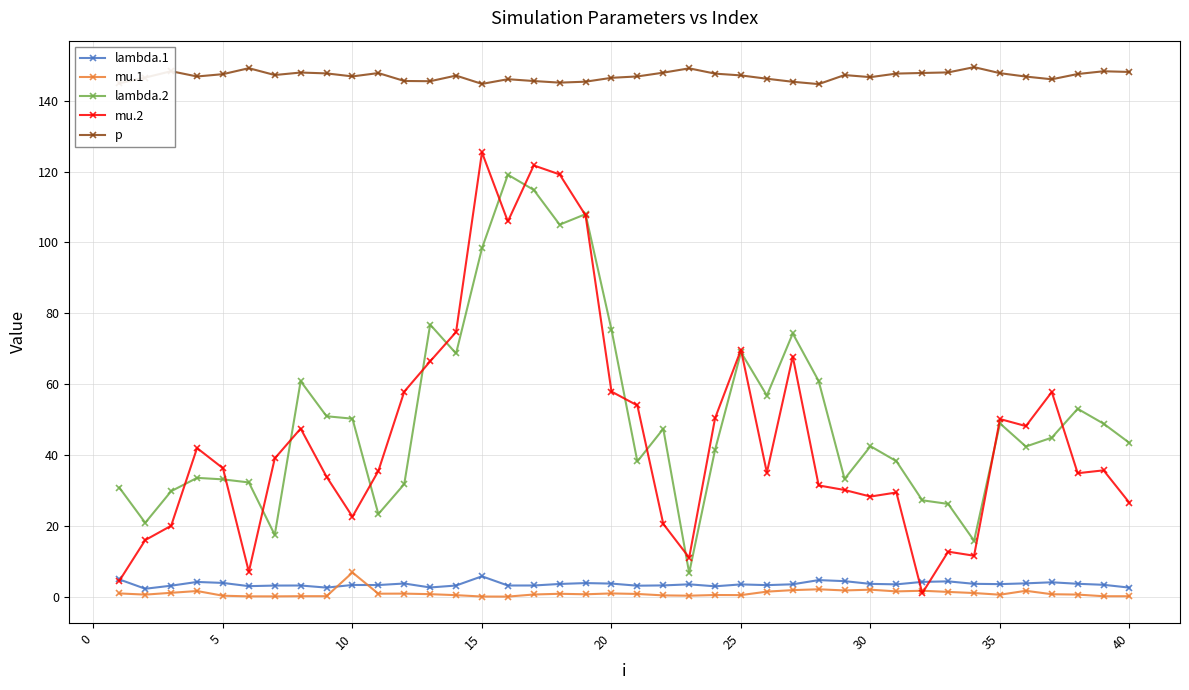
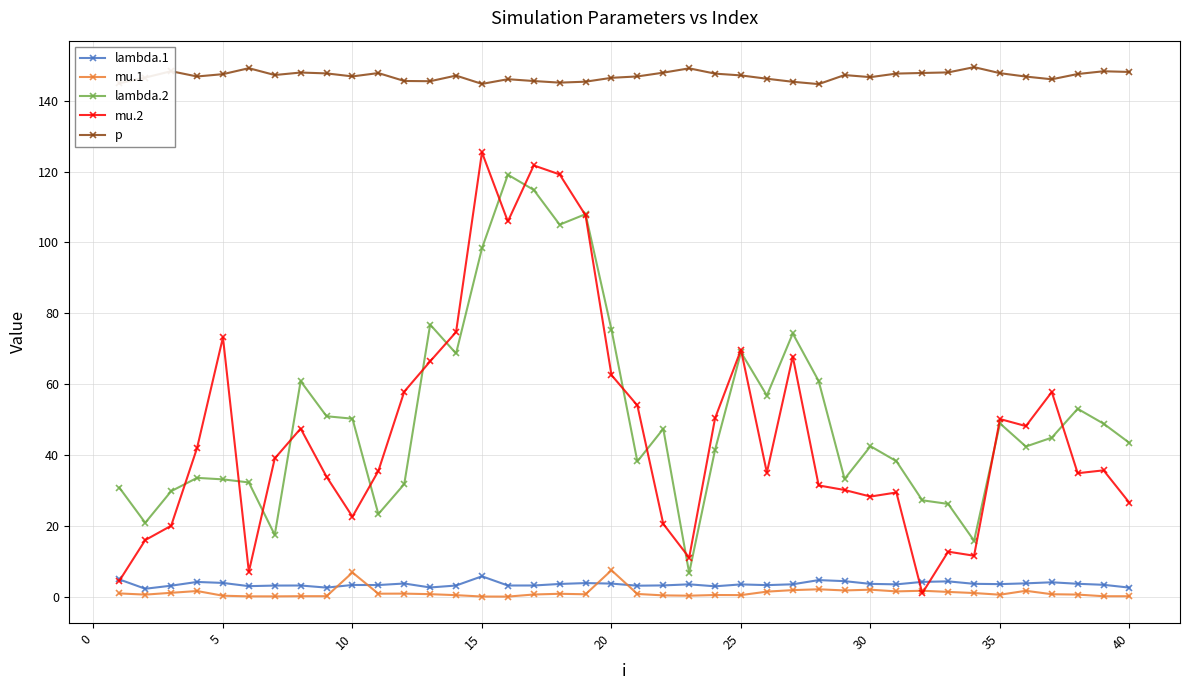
  {
    "lambda.1": {
      "5": 4,
      "10": 3,
      "15": 6,
      "20": 4,
      "25": 3,
      "30": 4,
      "35": 4,
      "40": 3
    },
    "mu.1": {
      "5": 0,
      "10": 7,
      "15": 0,
-     "20": 1,
+     "20": 7,
      "25": 0,
      "30": 2,
      "35": 1,
      "40": 0
    },
    "lambda.2": {
      "5": 33,
      "10": 50,
      "15": 98,
      "20": 75,
      "30": 42,
      "35": 49,
      "40": 43
    },
    "mu.2": {
-     "5": 36,
+     "5": 73,
      "10": 23,
      "15": 125,
-     "20": 58,
+     "20": 63,
      "30": 28,
      "35": 50,
      "40": 26
    },
    "p": {
      "5": 147,
      "10": 147,
      "15": 145,
      "20": 146,
      "25": 147,
      "30": 147,
      "35": 148,
      "40": 148
    }
  }
